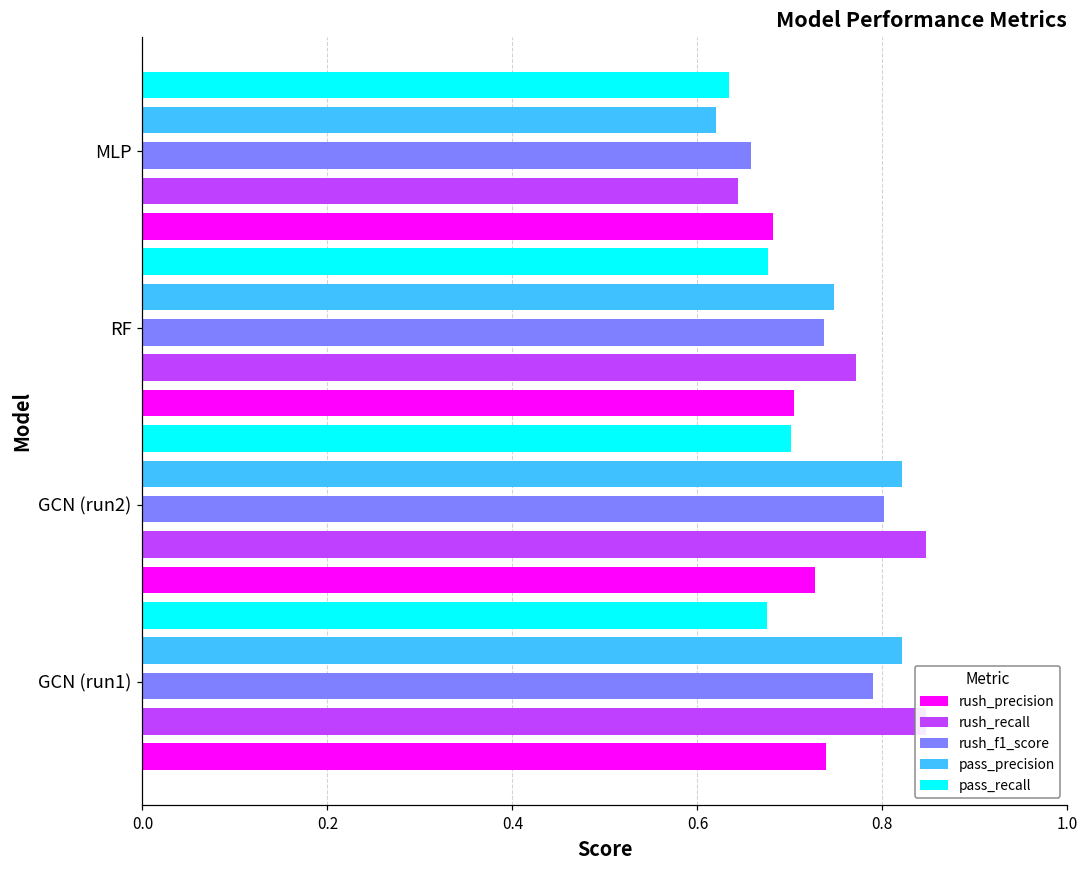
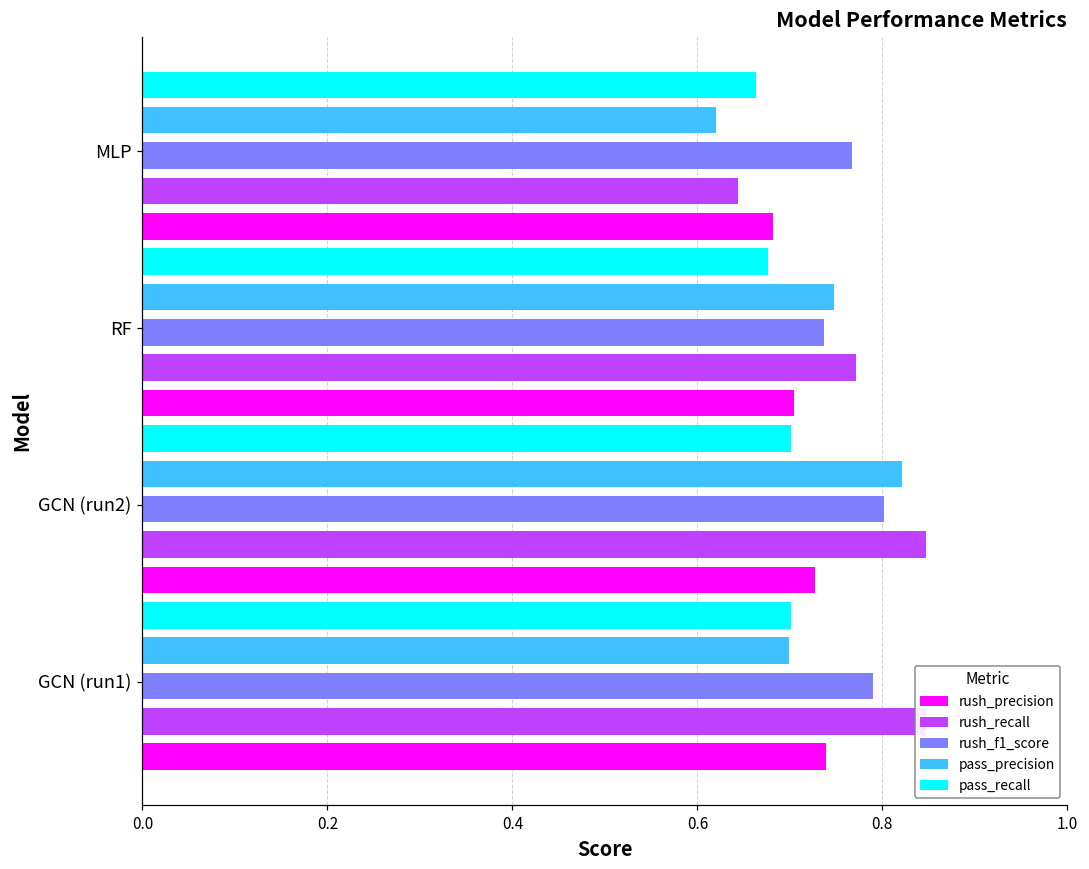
  {
    "rush_precision": {
      "MLP": 0.68,
      "RF": 0.70,
      "GCN (run2)": 0.73,
      "GCN (run1)": 0.74
    },
    "rush_recall": {
      "MLP": 0.64,
      "RF": 0.77,
      "GCN (run2)": 0.85
    },
    "rush_f1_score": {
-     "MLP": 0.66,
+     "MLP": 0.77,
      "RF": 0.74,
      "GCN (run2)": 0.80,
      "GCN (run1)": 0.79
    },
    "pass_precision": {
      "MLP": 0.62,
      "RF": 0.75,
      "GCN (run2)": 0.82,
-     "GCN (run1)": 0.82
+     "GCN (run1)": 0.70
    },
    "pass_recall": {
-     "MLP": 0.63,
+     "MLP": 0.66,
      "RF": 0.68,
      "GCN (run2)": 0.70,
-     "GCN (run1)": 0.68
+     "GCN (run1)": 0.70
    }
  }
